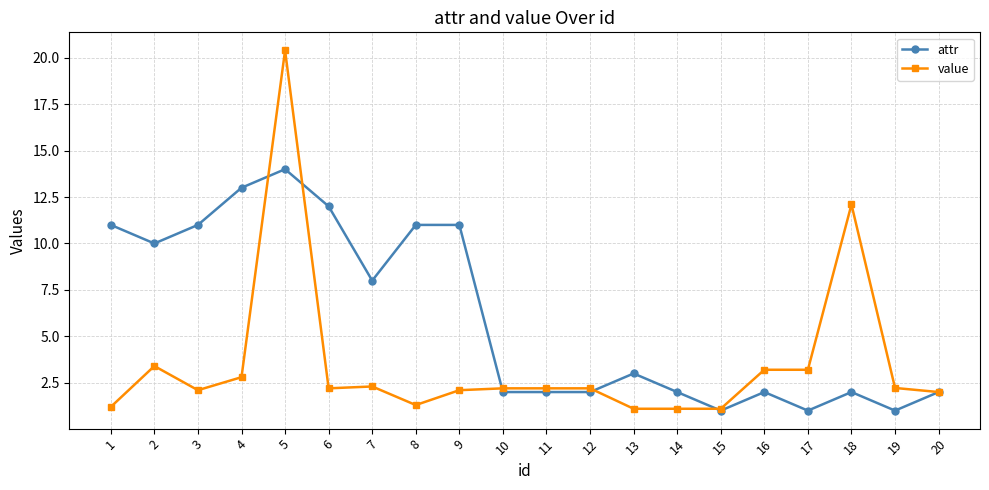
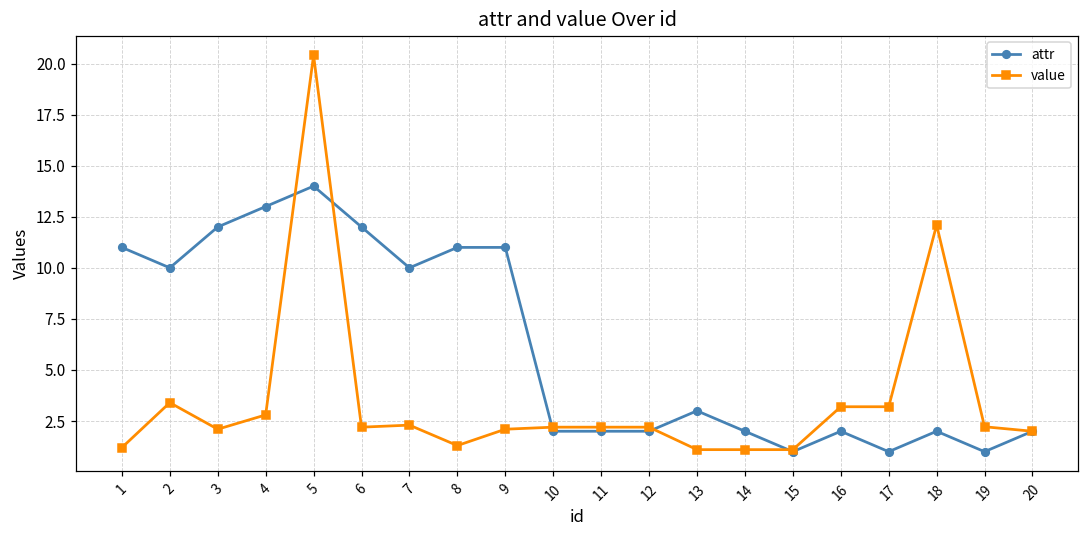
  {
    "attr": {
      "1": 11,
      "2": 10,
-     "3": 11,
+     "3": 12,
      "4": 13,
      "5": 14,
      "6": 12,
-     "7": 8,
+     "7": 10,
      "8": 11,
      "9": 11,
      "10": 2,
      "11": 2,
      "12": 2,
      "13": 3,
      "14": 2,
      "16": 2,
      "17": 1,
      "18": 2,
      "19": 1
    },
    "value": {
      "1": 1.2,
      "2": 3.4,
      "3": 2,
      "4": 2.8,
      "5": 20.4,
      "6": 2.2,
      "7": 2.3,
      "8": 1.3,
      "9": 2,
      "10": 2.2,
      "11": 2.2,
      "12": 2.2,
      "13": 1,
      "14": 1,
      "16": 3.2,
      "17": 3.2,
      "18": 12,
      "19": 2.2
    }
  }
